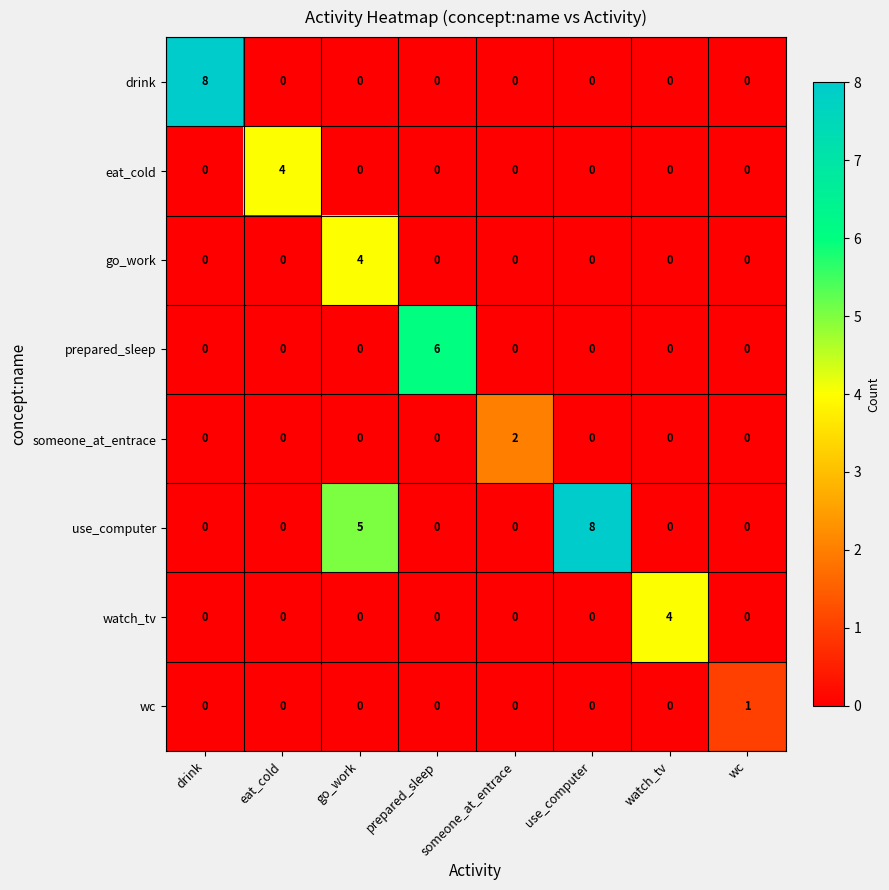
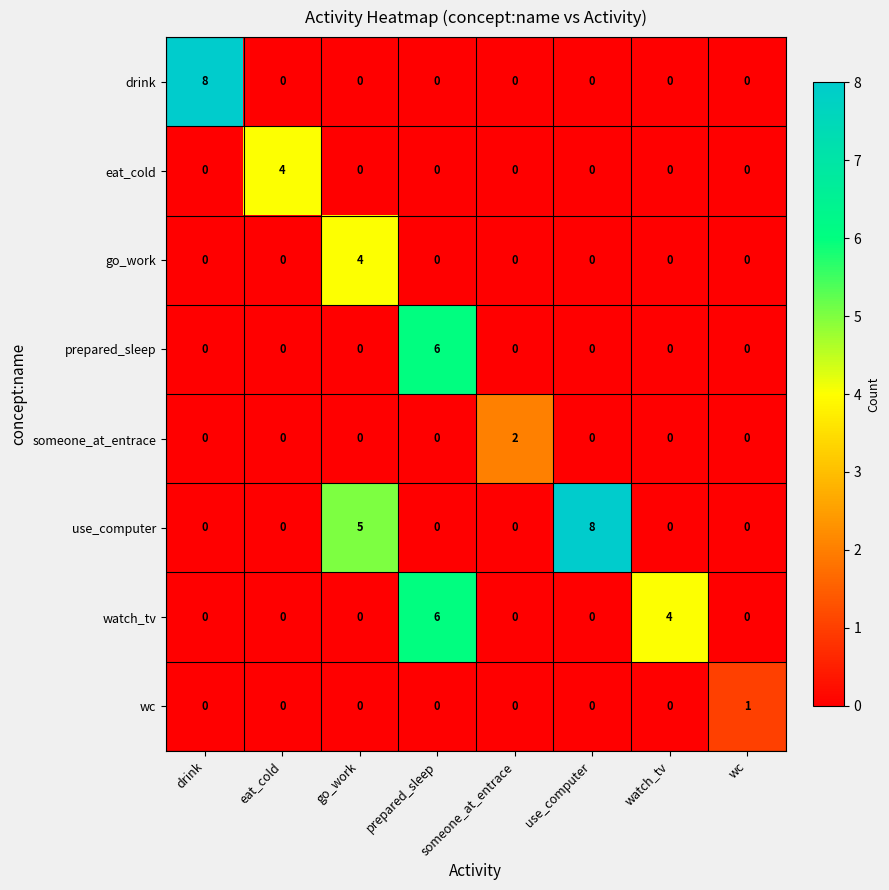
  {
    "drink": {
      "drink": 8,
      "eat_cold": 0,
      "go_work": 0,
      "prepared_sleep": 0,
      "someone_at_entrace": 0,
      "use_computer": 0,
      "watch_tv": 0,
      "wc": 0
    },
    "eat_cold": {
      "drink": 0,
      "eat_cold": 4,
      "go_work": 0,
      "prepared_sleep": 0,
      "someone_at_entrace": 0,
      "use_computer": 0,
      "watch_tv": 0,
      "wc": 0
    },
    "go_work": {
      "drink": 0,
      "eat_cold": 0,
      "go_work": 4,
      "prepared_sleep": 0,
      "someone_at_entrace": 0,
      "use_computer": 0,
      "watch_tv": 0,
      "wc": 0
    },
    "prepared_sleep": {
      "drink": 0,
      "eat_cold": 0,
      "go_work": 0,
      "prepared_sleep": 6,
      "someone_at_entrace": 0,
      "use_computer": 0,
      "watch_tv": 0,
      "wc": 0
    },
    "someone_at_entrace": {
      "drink": 0,
      "eat_cold": 0,
      "go_work": 0,
      "prepared_sleep": 0,
      "someone_at_entrace": 2,
      "use_computer": 0,
      "watch_tv": 0,
      "wc": 0
    },
    "use_computer": {
      "drink": 0,
      "eat_cold": 0,
      "go_work": 5,
      "prepared_sleep": 0,
      "someone_at_entrace": 0,
      "use_computer": 8,
      "watch_tv": 0,
      "wc": 0
    },
    "watch_tv": {
      "drink": 0,
      "eat_cold": 0,
      "go_work": 0,
-     "prepared_sleep": 0,
+     "prepared_sleep": 6,
      "someone_at_entrace": 0,
      "use_computer": 0,
      "watch_tv": 4,
      "wc": 0
    },
    "wc": {
      "drink": 0,
      "eat_cold": 0,
      "go_work": 0,
      "prepared_sleep": 0,
      "someone_at_entrace": 0,
      "use_computer": 0,
      "watch_tv": 0,
      "wc": 1
    }
  }
